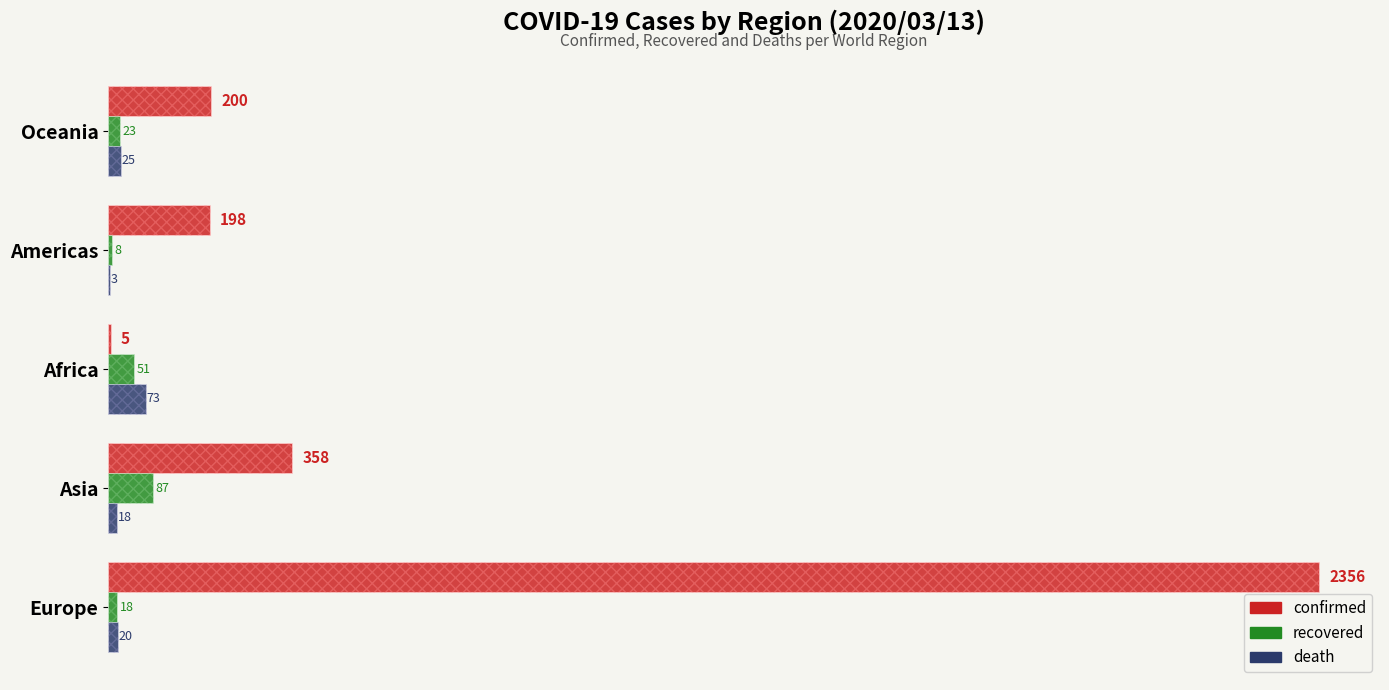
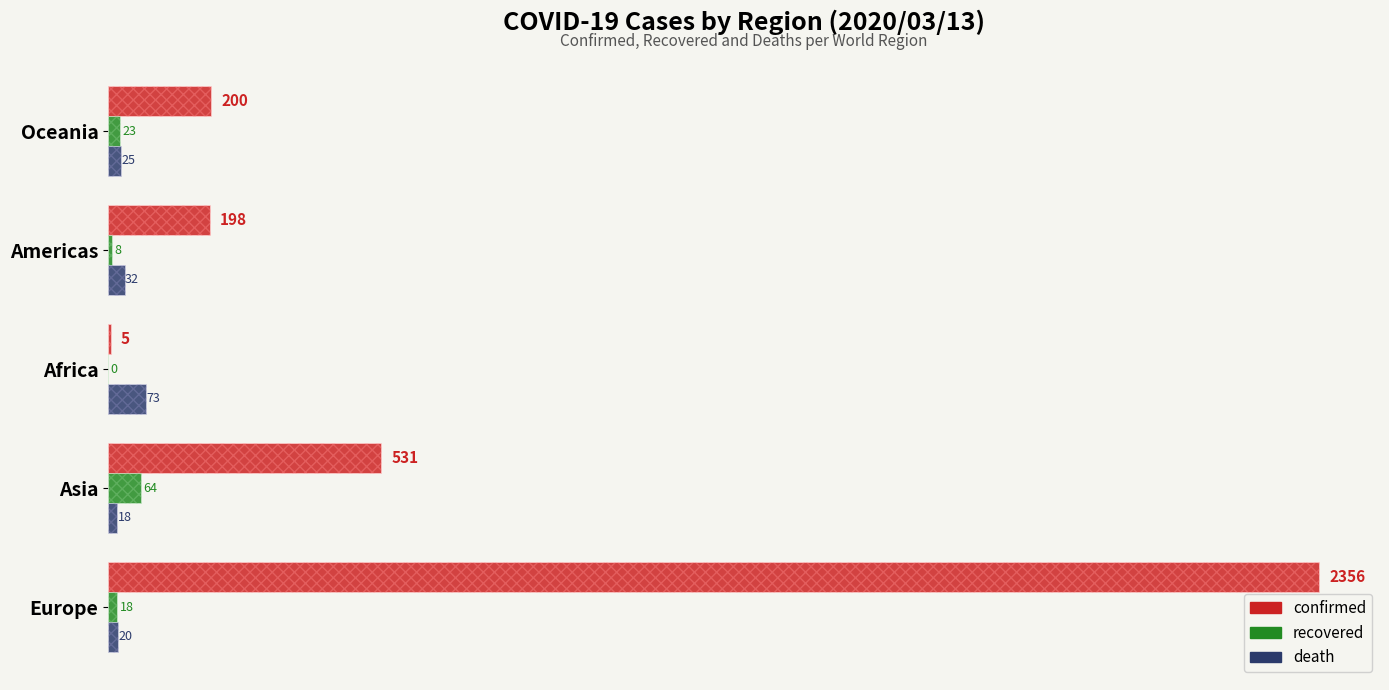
  {
    "confirmed": {
      "Oceania": 200,
      "Americas": 198,
      "Africa": 5,
-     "Asia": 358,
+     "Asia": 531,
      "Europe": 2356
    },
    "recovered": {
      "Oceania": 23,
      "Americas": 8,
-     "Africa": 51,
-     "Asia": 87,
+     "Africa": 0,
+     "Asia": 64,
      "Europe": 18
    },
    "death": {
      "Oceania": 25,
-     "Americas": 3,
+     "Americas": 32,
      "Africa": 73,
      "Asia": 18,
      "Europe": 20
    }
  }
